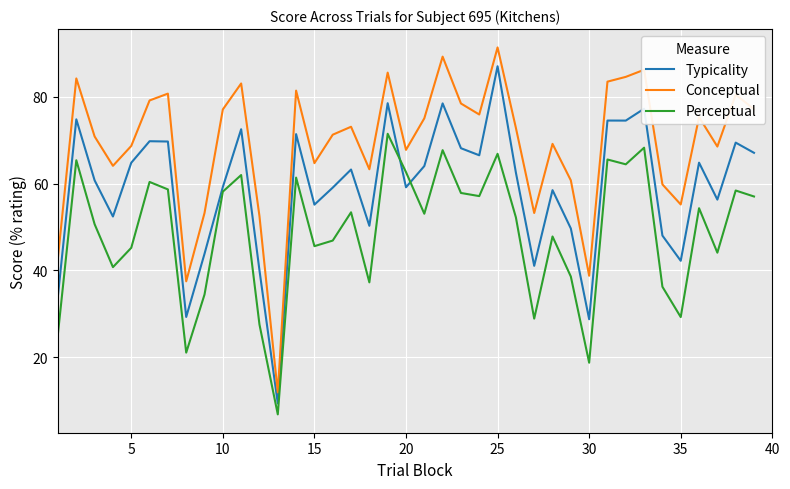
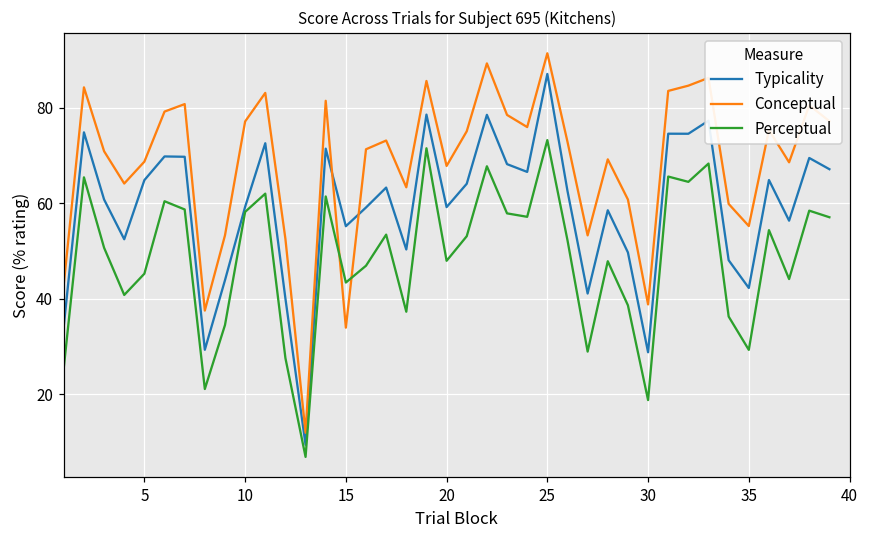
  {
    "Typicality": {
      "5": 65,
      "10": 59,
      "15": 55,
      "20": 59,
      "25": 87,
      "30": 29,
      "35": 42
    },
    "Conceptual": {
      "5": 69,
      "10": 77,
-     "15": 65,
+     "15": 34,
      "20": 68,
      "25": 91,
      "30": 39,
      "35": 55
    },
    "Perceptual": {
      "5": 45,
      "10": 58,
-     "15": 46,
-     "20": 63,
-     "25": 67,
+     "15": 43,
+     "20": 48,
+     "25": 73,
      "30": 19,
      "35": 29
    }
  }
